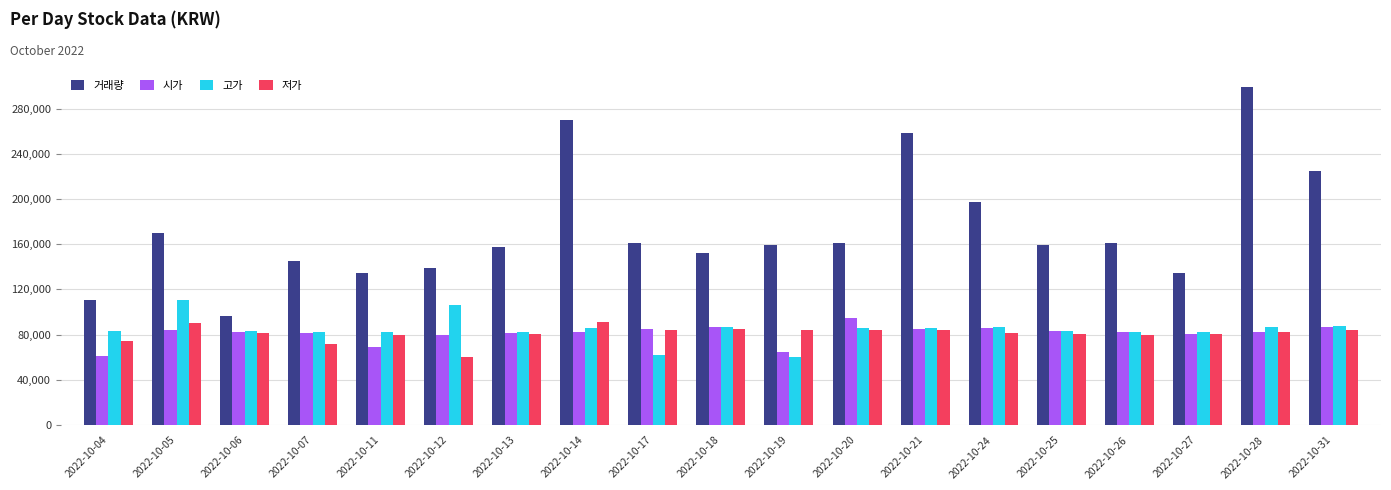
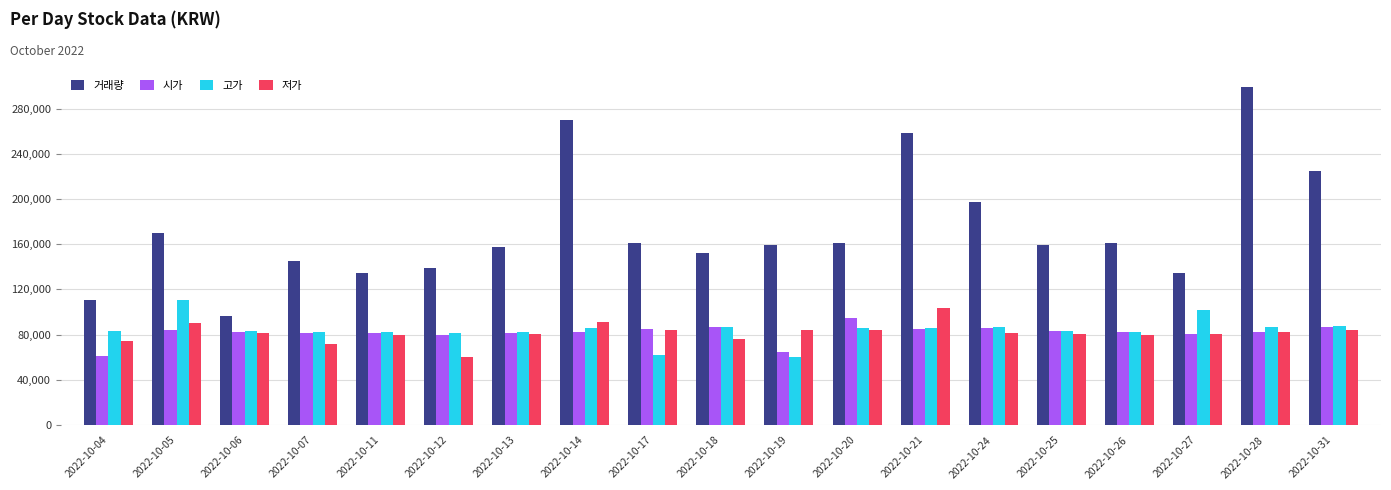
  {
    "거래량": {
      "2022-10-04": "111,000",
      "2022-10-05": "170,000",
      "2022-10-06": "96,000",
      "2022-10-07": "145,000",
      "2022-10-11": "135,000",
      "2022-10-12": "139,000",
      "2022-10-13": "157,000",
      "2022-10-14": "270,000",
      "2022-10-17": "161,000",
      "2022-10-18": "153,000",
      "2022-10-19": "159,000",
      "2022-10-20": "161,000",
      "2022-10-21": "258,000",
      "2022-10-24": "198,000",
      "2022-10-25": "159,000",
      "2022-10-26": "161,000",
      "2022-10-27": "135,000",
      "2022-10-28": "299,000",
      "2022-10-31": "225,000"
    },
    "시가": {
      "2022-10-04": "61,000",
      "2022-10-05": "84,000",
      "2022-10-06": "82,000",
      "2022-10-07": "82,000",
-     "2022-10-11": "69,000",
+     "2022-10-11": "81,000",
      "2022-10-12": "80,000",
      "2022-10-13": "81,000",
      "2022-10-14": "82,000",
      "2022-10-17": "85,000",
      "2022-10-18": "87,000",
      "2022-10-19": "64,000",
      "2022-10-20": "95,000",
      "2022-10-21": "85,000",
      "2022-10-24": "86,000",
      "2022-10-25": "83,000",
      "2022-10-26": "82,000",
      "2022-10-27": "80,000",
      "2022-10-28": "83,000",
      "2022-10-31": "87,000"
    },
    "고가": {
      "2022-10-04": "83,000",
      "2022-10-05": "111,000",
      "2022-10-06": "83,000",
      "2022-10-07": "83,000",
      "2022-10-11": "82,000",
-     "2022-10-12": "106,000",
+     "2022-10-12": "82,000",
      "2022-10-13": "83,000",
      "2022-10-14": "86,000",
      "2022-10-17": "62,000",
      "2022-10-18": "87,000",
      "2022-10-19": "60,000",
      "2022-10-20": "86,000",
      "2022-10-21": "86,000",
      "2022-10-24": "87,000",
      "2022-10-25": "83,000",
      "2022-10-26": "82,000",
-     "2022-10-27": "82,000",
+     "2022-10-27": "102,000",
      "2022-10-28": "87,000",
      "2022-10-31": "88,000"
    },
    "저가": {
      "2022-10-04": "74,000",
      "2022-10-05": "91,000",
      "2022-10-06": "82,000",
      "2022-10-07": "72,000",
      "2022-10-11": "80,000",
      "2022-10-12": "60,000",
      "2022-10-13": "81,000",
      "2022-10-14": "91,000",
      "2022-10-17": "84,000",
-     "2022-10-18": "85,000",
+     "2022-10-18": "76,000",
      "2022-10-19": "85,000",
      "2022-10-20": "85,000",
-     "2022-10-21": "84,000",
+     "2022-10-21": "104,000",
      "2022-10-24": "82,000",
      "2022-10-25": "81,000",
      "2022-10-26": "80,000",
      "2022-10-27": "80,000",
      "2022-10-28": "83,000",
      "2022-10-31": "85,000"
    }
  }
